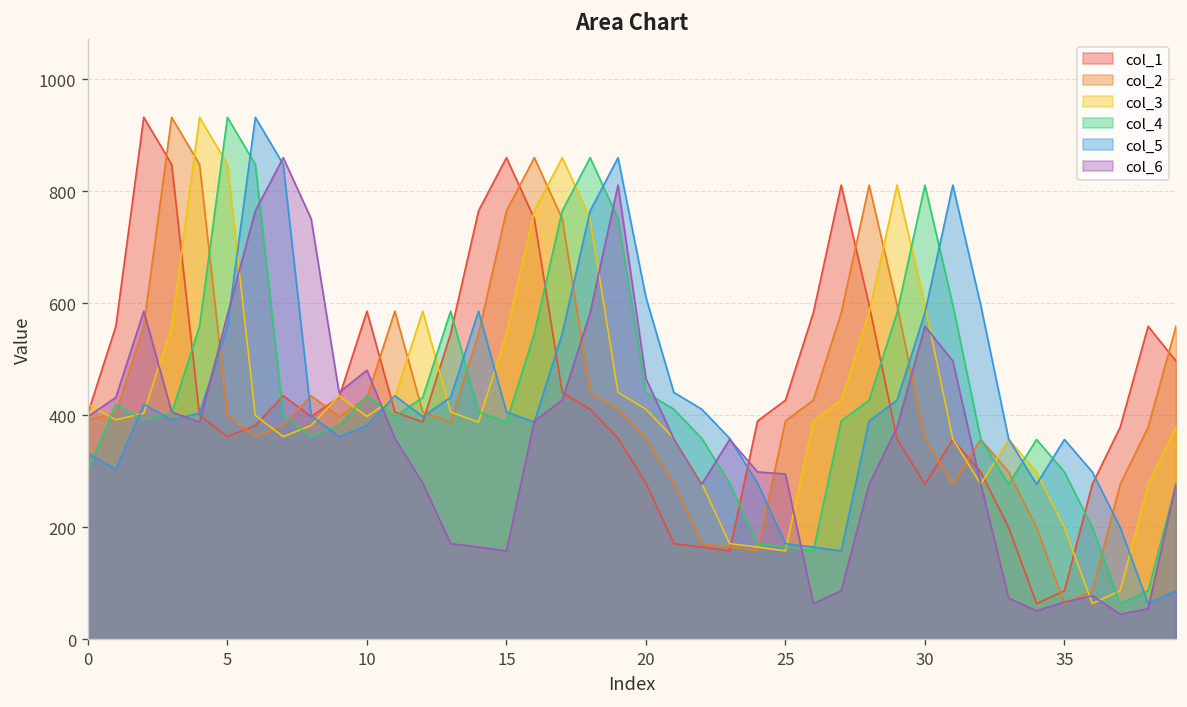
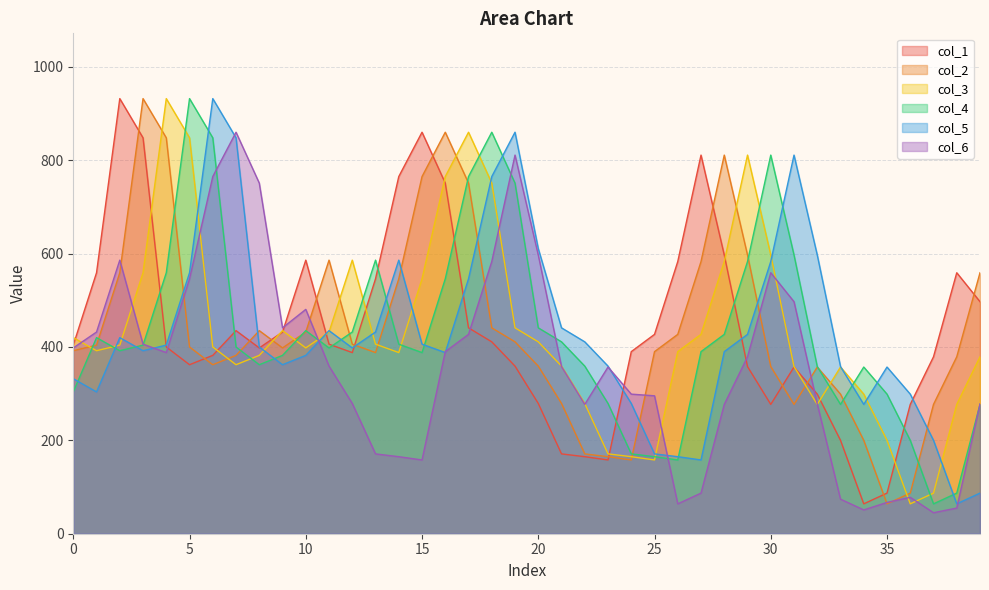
  {
    "col_4": {
      "0": 300,
      "5": 930,
      "15": 390,
      "20": 440,
      "25": 170,
      "30": 810,
      "35": 300
    },
    "col_5": {
      "0": 330,
      "5": 560,
      "10": 380,
      "15": 410,
      "20": 610,
      "25": 170,
      "30": 580,
      "35": 360
    },
    "col_6": {
      "0": 400,
-     "5": 580,
+     "5": 550,
      "10": 480,
      "15": 160,
-     "20": 470,
+     "20": 600,
      "25": 300,
      "30": 560
    }
  }
